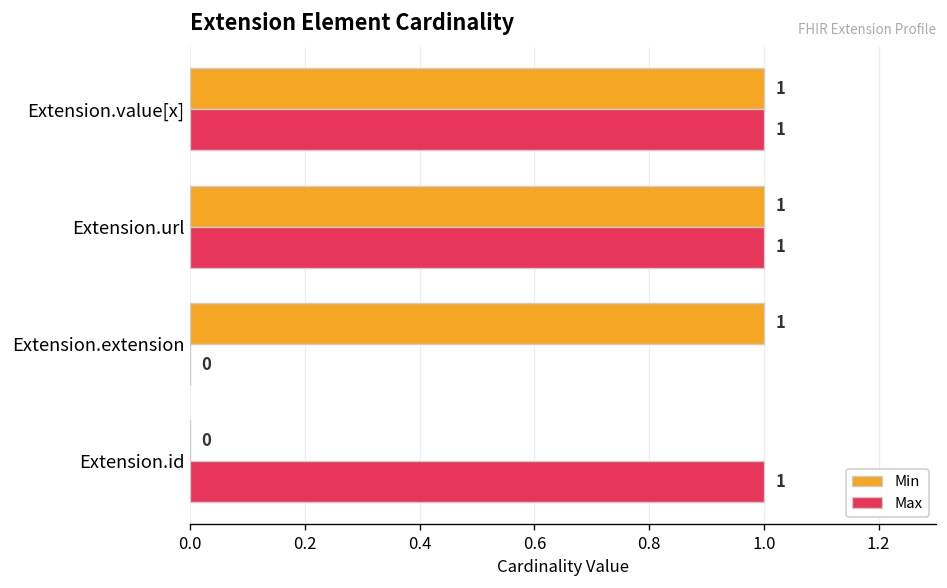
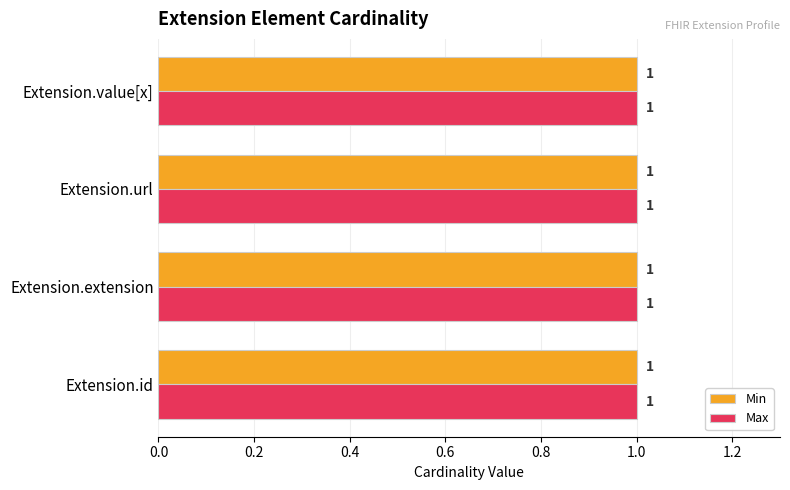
  {
    "Min": {
      "Extension.value[x]": 1,
      "Extension.url": 1,
      "Extension.extension": 1,
-     "Extension.id": 0
+     "Extension.id": 1
    },
    "Max": {
      "Extension.value[x]": 1,
      "Extension.url": 1,
-     "Extension.extension": 0,
+     "Extension.extension": 1,
      "Extension.id": 1
    }
  }
